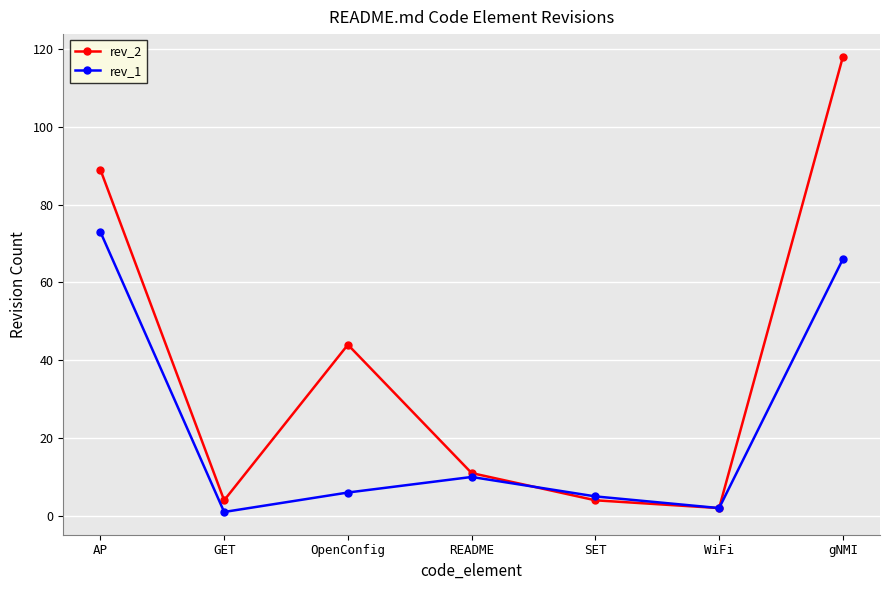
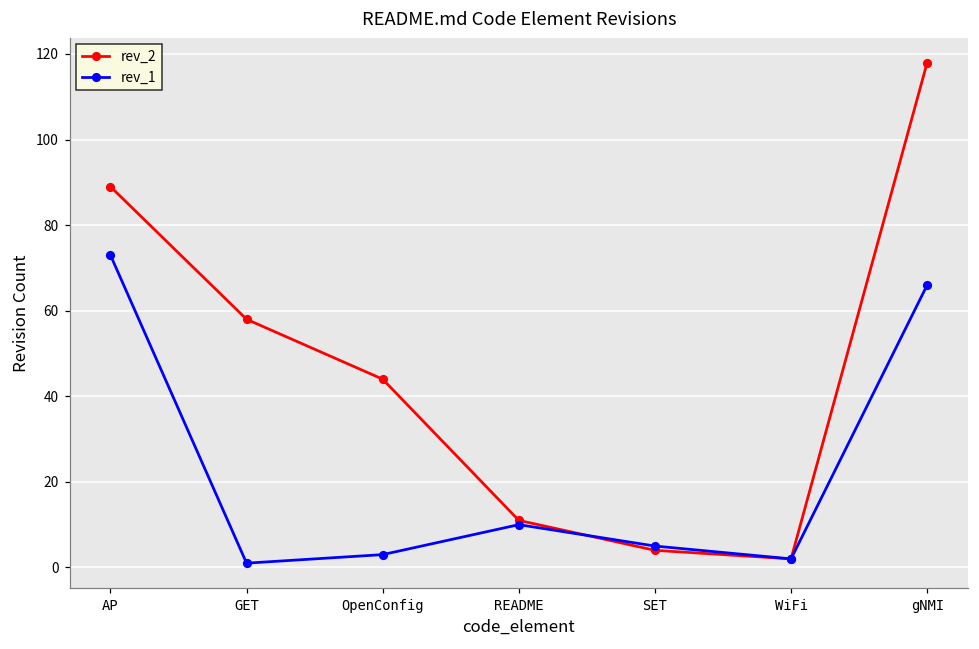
  {
    "rev_2": {
      "AP": 89,
-     "GET": 4,
+     "GET": 58,
      "OpenConfig": 44,
      "README": 11,
      "SET": 4,
      "gNMI": 118
    },
    "rev_1": {
      "AP": 73,
      "GET": 1,
-     "OpenConfig": 6,
+     "OpenConfig": 3,
      "README": 10,
      "SET": 5,
      "gNMI": 66
    }
  }
